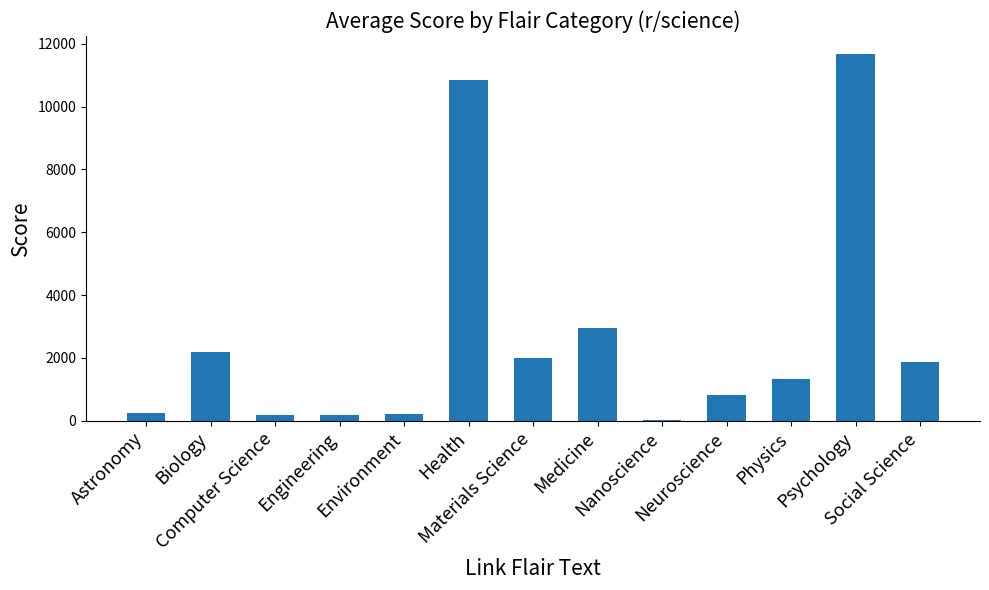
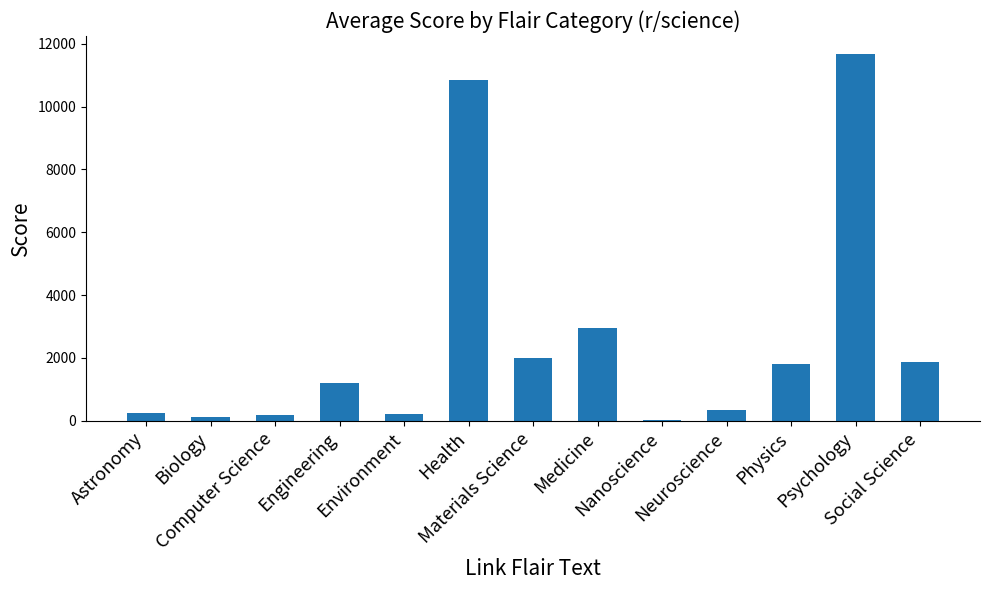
  {
    "Astronomy": 200,
-   "Biology": 2200,
+   "Biology": 100,
    "Computer Science": 200,
-   "Engineering": 200,
+   "Engineering": 1200,
    "Environment": 200,
    "Health": 10900,
    "Materials Science": 2000,
    "Medicine": 3000,
-   "Neuroscience": 800,
-   "Physics": 1300,
+   "Neuroscience": 300,
+   "Physics": 1800,
    "Psychology": 11700,
    "Social Science": 1900
  }
